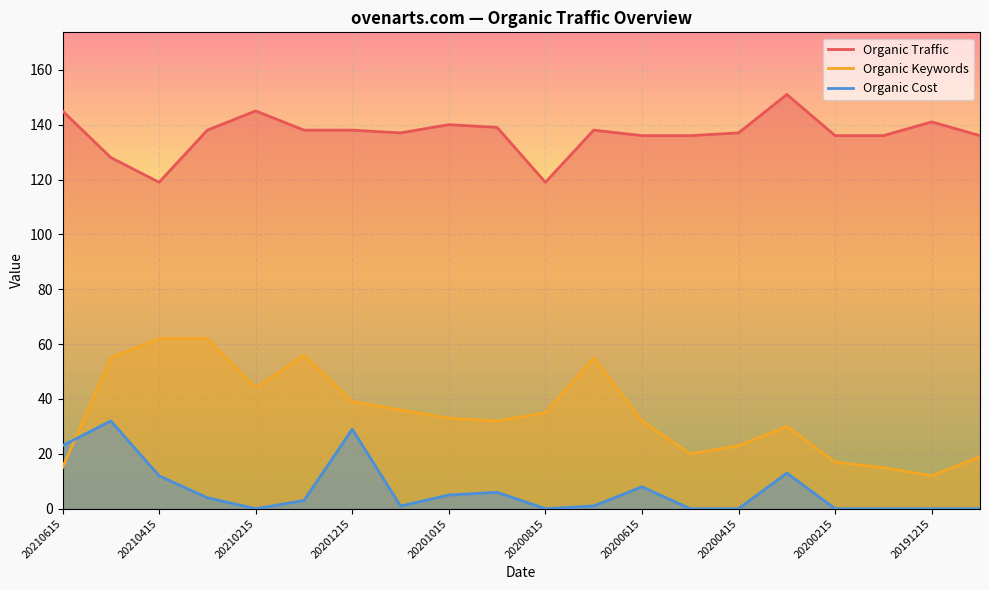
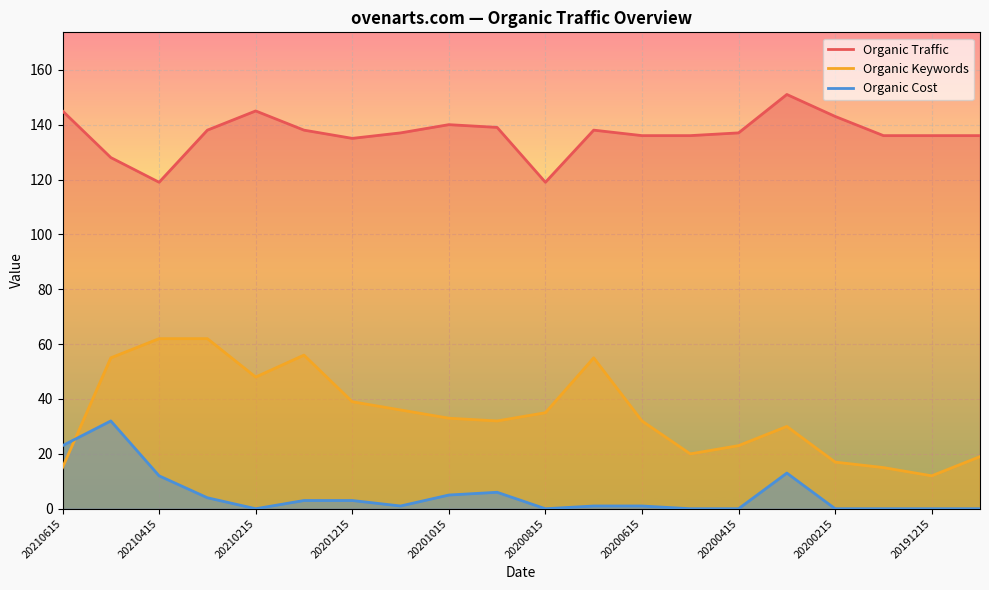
  {
    "Organic Traffic": {
      "20210615": 145,
      "20210415": 119,
      "20210215": 145,
-     "20201215": 138,
+     "20201215": 135,
      "20201015": 140,
      "20200815": 119,
      "20200615": 136,
      "20200415": 137,
-     "20200215": 136,
-     "20191215": 141
+     "20200215": 143,
+     "20191215": 136
    },
    "Organic Keywords": {
      "20210615": 15,
      "20210415": 62,
-     "20210215": 44,
+     "20210215": 48,
      "20201215": 39,
      "20201015": 33,
      "20200815": 35,
      "20200615": 32,
      "20200415": 23,
      "20200215": 17,
      "20191215": 12
    },
    "Organic Cost": {
      "20210615": 23,
      "20210415": 12,
      "20210215": 0,
-     "20201215": 29,
+     "20201215": 3,
      "20201015": 5,
      "20200815": 0,
-     "20200615": 8,
+     "20200615": 1,
      "20200415": 0,
      "20200215": 0,
      "20191215": 0
    }
  }
